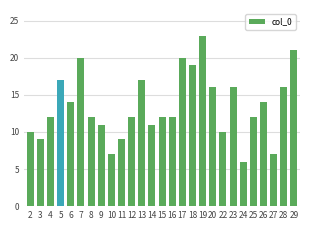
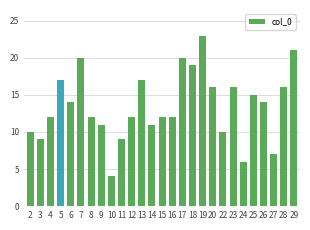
  {
    "2": 10,
    "3": 9,
    "4": 12,
    "5": 17,
    "6": 14,
    "7": 20,
    "8": 12,
    "9": 11,
-   "10": 7,
+   "10": 4,
    "11": 9,
    "12": 12,
    "13": 17,
    "14": 11,
    "15": 12,
    "16": 12,
    "17": 20,
    "18": 19,
    "19": 23,
    "20": 16,
    "22": 10,
    "23": 16,
    "24": 6,
-   "25": 12,
+   "25": 15,
    "26": 14,
    "27": 7,
    "28": 16,
    "29": 21
  }
